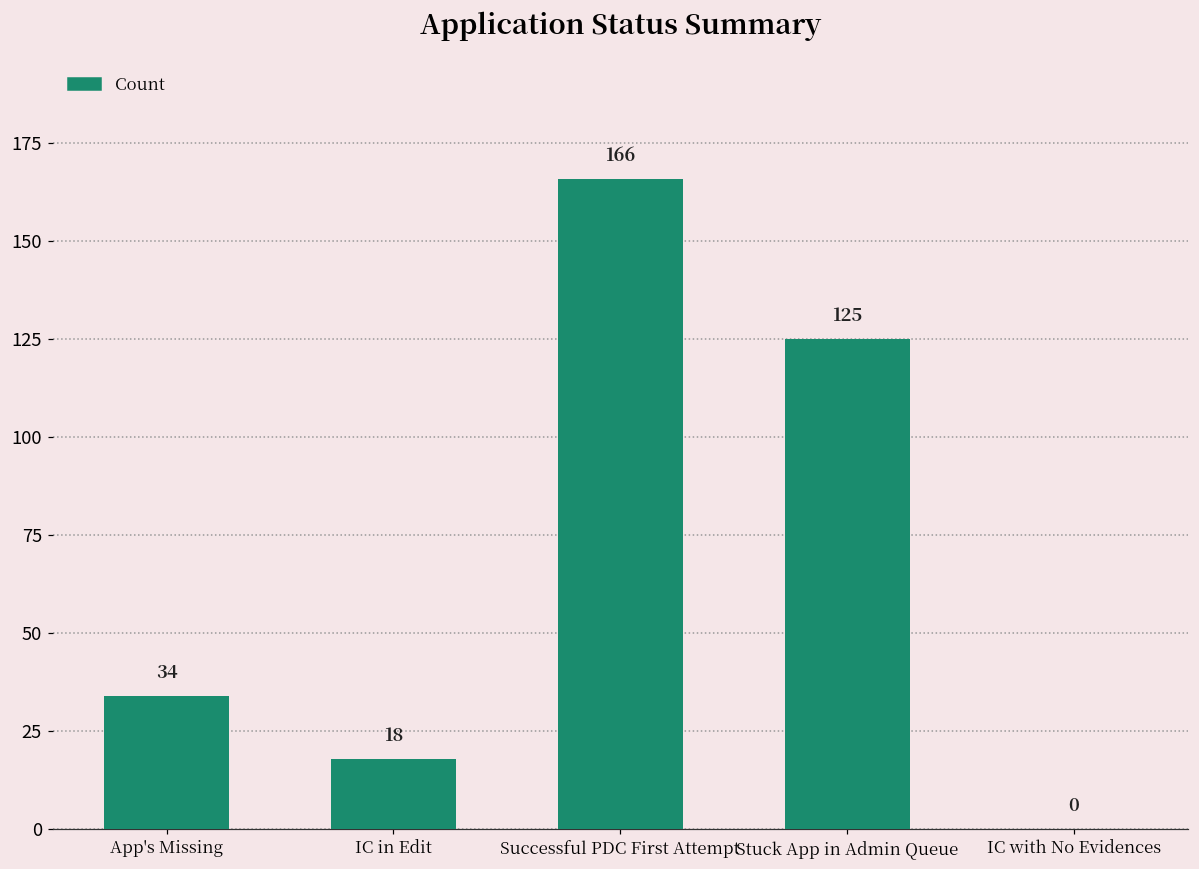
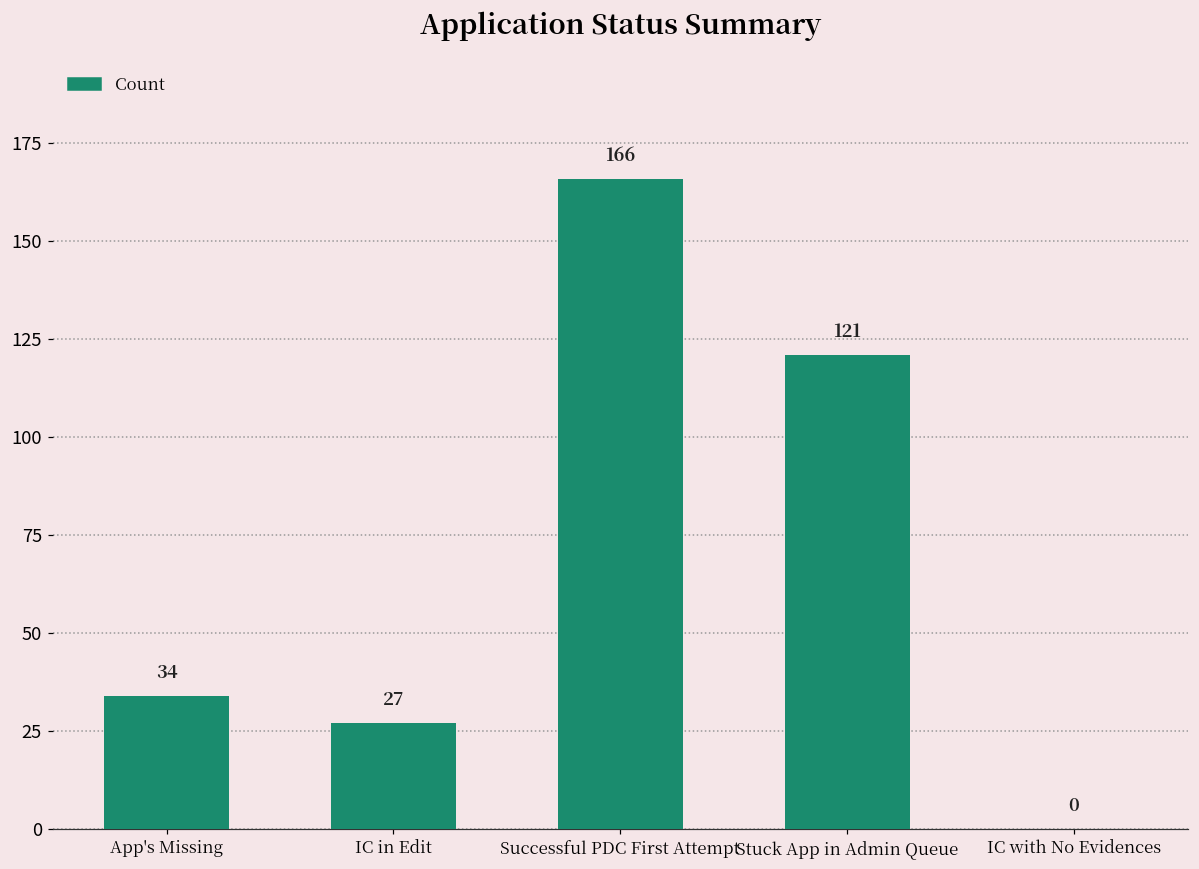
  {
    "App's Missing": 34,
-   "IC in Edit": 18,
+   "IC in Edit": 27,
    "Successful PDC First Attempt": 166,
-   "Stuck App in Admin Queue": 125,
+   "Stuck App in Admin Queue": 121,
    "IC with No Evidences": 0
  }
